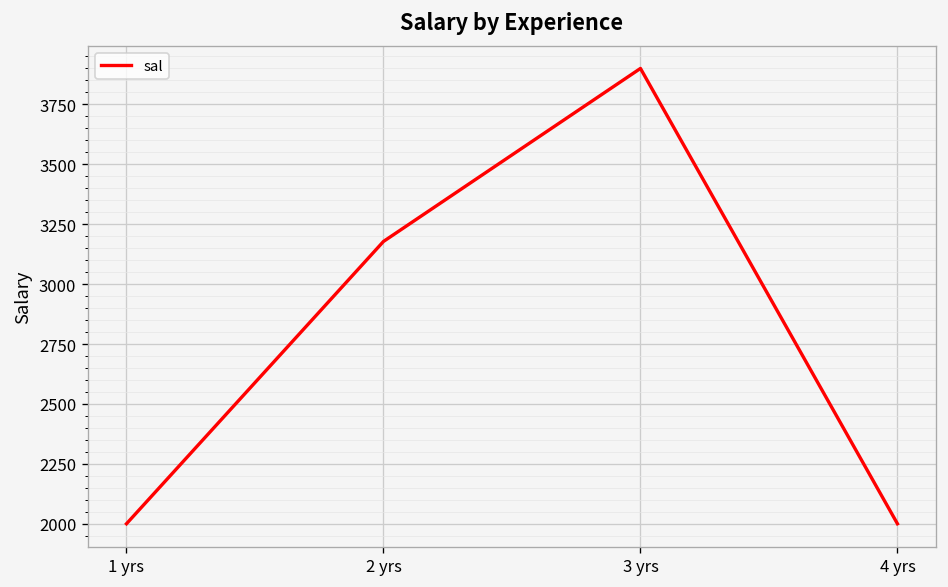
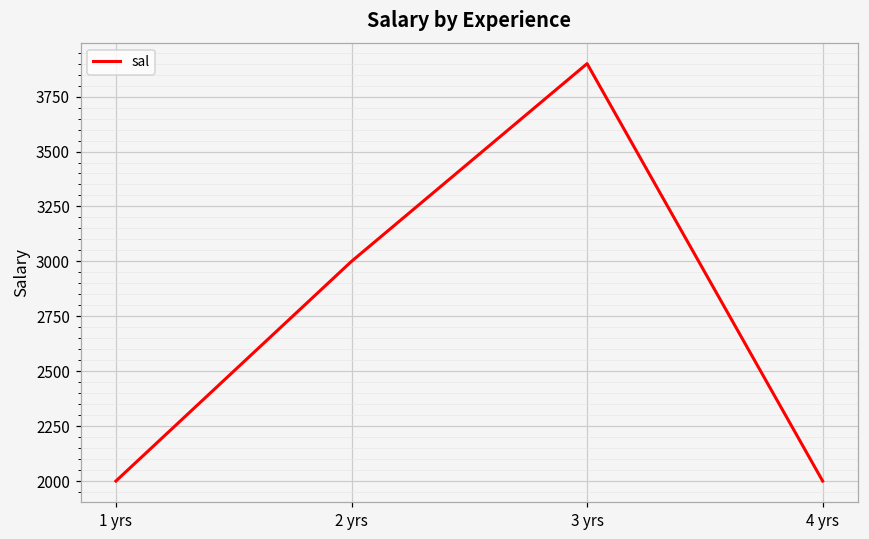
  {
    "1 yrs": 2000,
-   "2 yrs": 3180,
+   "2 yrs": 3000,
    "3 yrs": 3900,
    "4 yrs": 2000
  }
